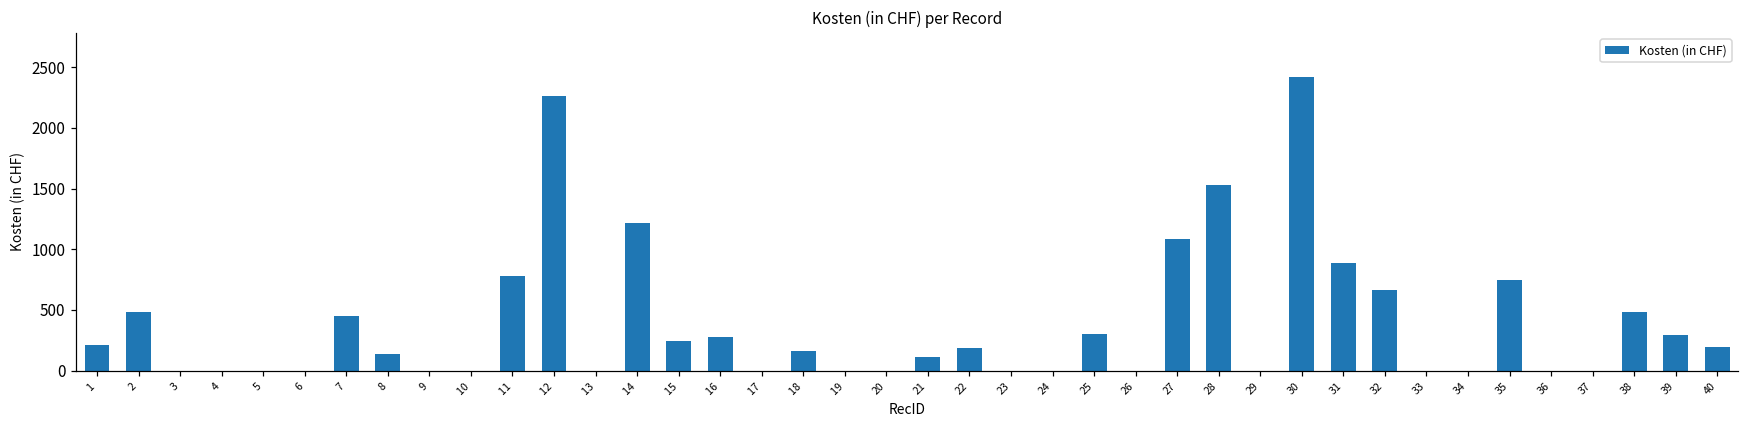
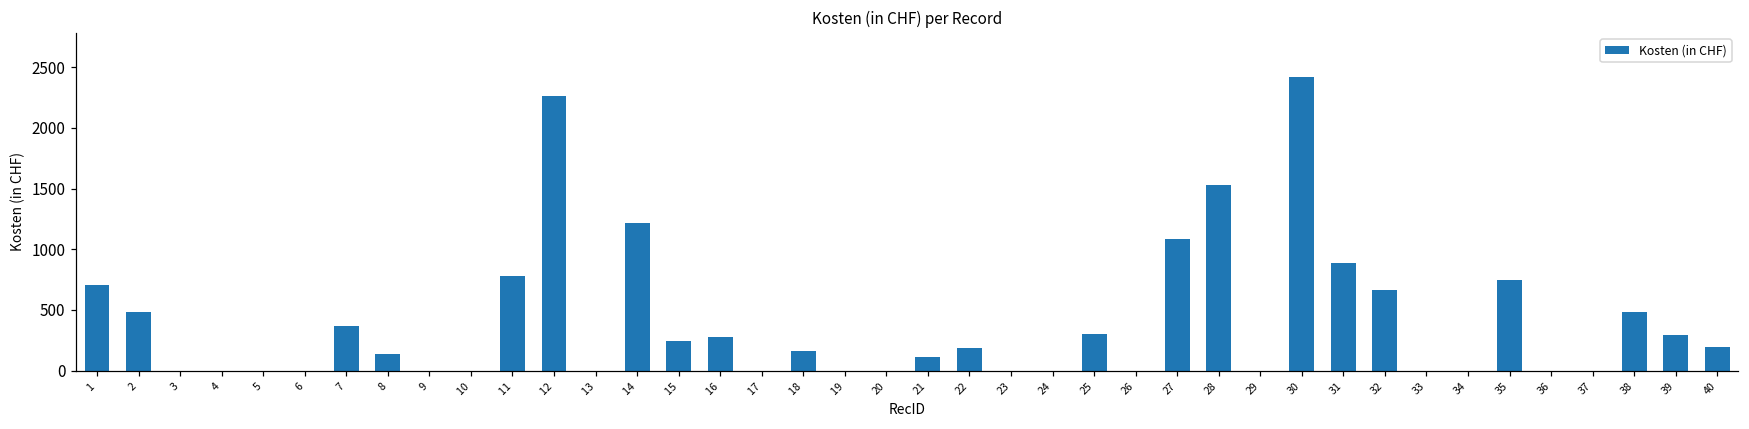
  {
-   "1": 210,
+   "1": 710,
    "2": 480,
    "3": 0,
    "4": 0,
    "5": 0,
    "6": 0,
-   "7": 450,
+   "7": 360,
    "8": 140,
    "9": 0,
    "10": 0,
    "11": 780,
    "12": 2260,
    "13": 0,
    "14": 1210,
    "15": 240,
    "16": 280,
    "17": 0,
    "18": 170,
    "19": 0,
    "20": 0,
    "21": 110,
    "22": 180,
    "23": 0,
    "24": 0,
    "25": 300,
    "26": 0,
    "27": 1080,
    "28": 1530,
    "29": 0,
    "30": 2420,
    "31": 890,
    "32": 670,
    "33": 0,
    "34": 0,
    "35": 750,
    "36": 0,
    "37": 0,
    "38": 490,
    "39": 300,
    "40": 200
  }
